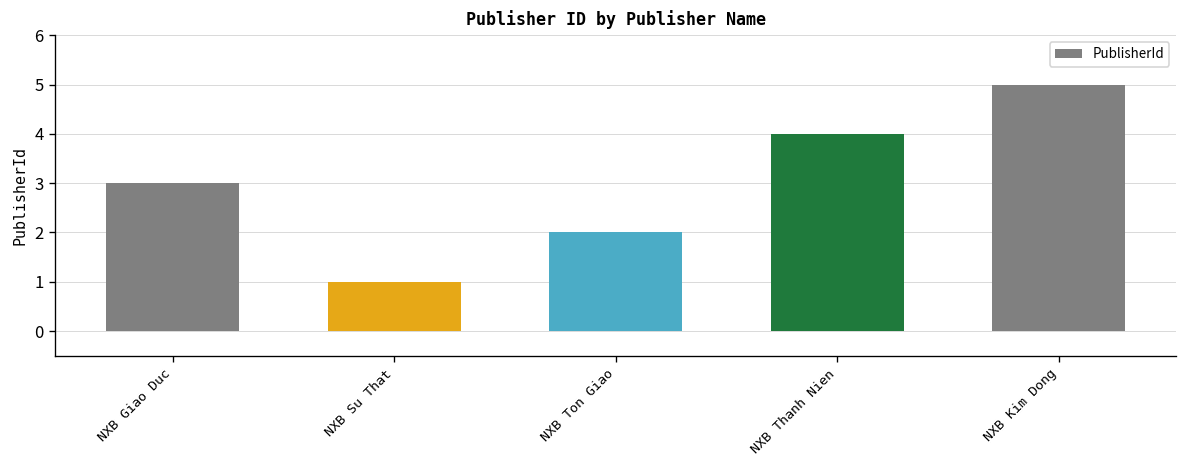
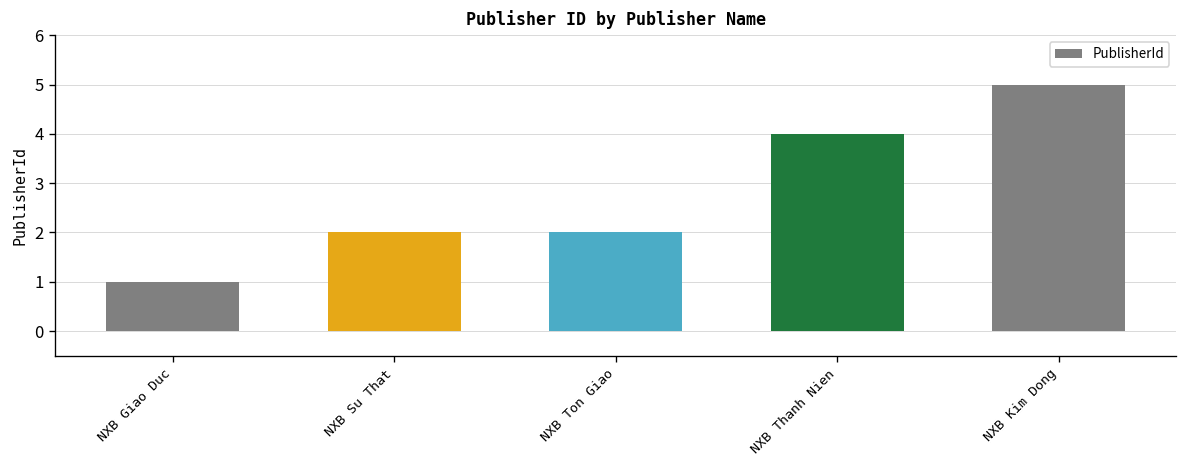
  {
-   "NXB Giao Duc": 3,
-   "NXB Su That": 1,
+   "NXB Giao Duc": 1,
+   "NXB Su That": 2,
    "NXB Ton Giao": 2,
    "NXB Thanh Nien": 4,
    "NXB Kim Dong": 5
  }
